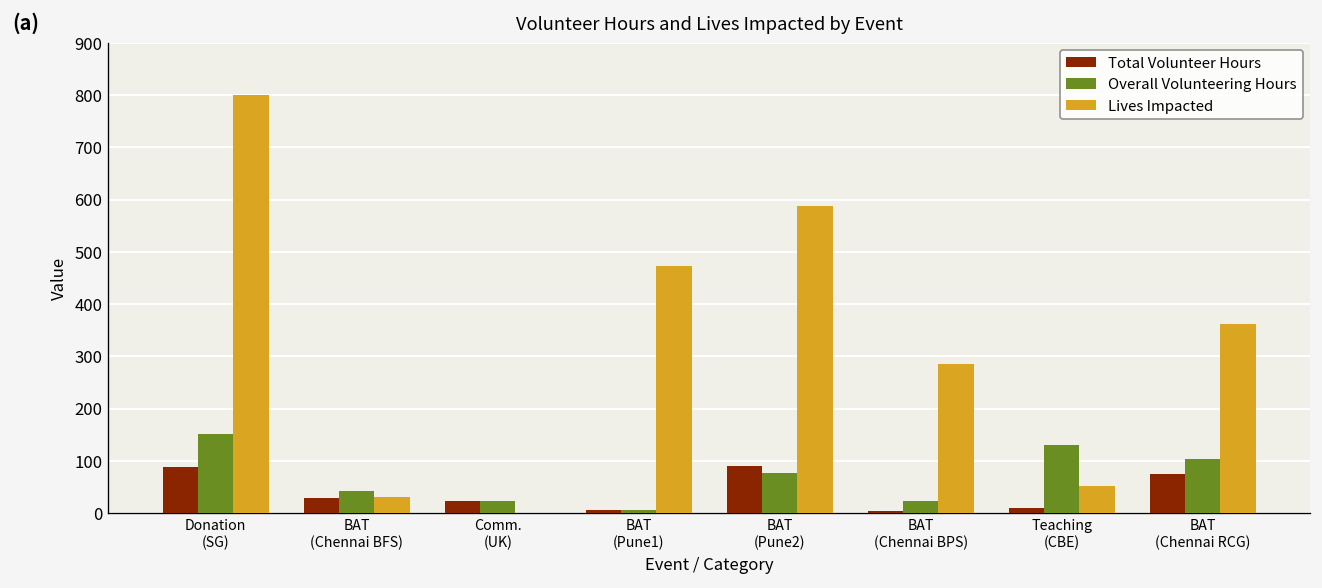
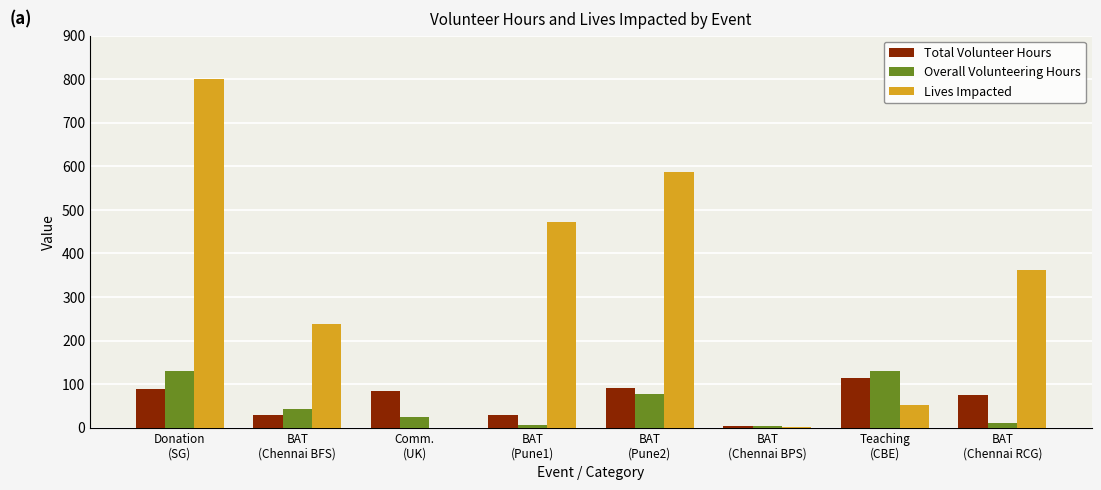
  {
    "Total Volunteer Hours": {
      "Donation (SG)": 90,
      "BAT (Chennai BFS)": 30,
-     "Comm. (UK)": 20,
-     "BAT (Pune1)": 10,
+     "Comm. (UK)": 90,
+     "BAT (Pune1)": 30,
      "BAT (Pune2)": 90,
-     "Teaching (CBE)": 10,
+     "Teaching (CBE)": 110,
      "BAT (Chennai RCG)": 70
    },
    "Overall Volunteering Hours": {
-     "Donation (SG)": 150,
+     "Donation (SG)": 130,
      "BAT (Chennai BFS)": 40,
      "Comm. (UK)": 20,
      "BAT (Pune2)": 80,
-     "BAT (Chennai BPS)": 20,
+     "BAT (Chennai BPS)": 0,
      "Teaching (CBE)": 130,
-     "BAT (Chennai RCG)": 100
+     "BAT (Chennai RCG)": 10
    },
    "Lives Impacted": {
      "Donation (SG)": 800,
-     "BAT (Chennai BFS)": 30,
+     "BAT (Chennai BFS)": 240,
      "Comm. (UK)": 0,
      "BAT (Pune1)": 470,
      "BAT (Pune2)": 590,
-     "BAT (Chennai BPS)": 290,
+     "BAT (Chennai BPS)": 0,
      "Teaching (CBE)": 50,
      "BAT (Chennai RCG)": 360
    }
  }
